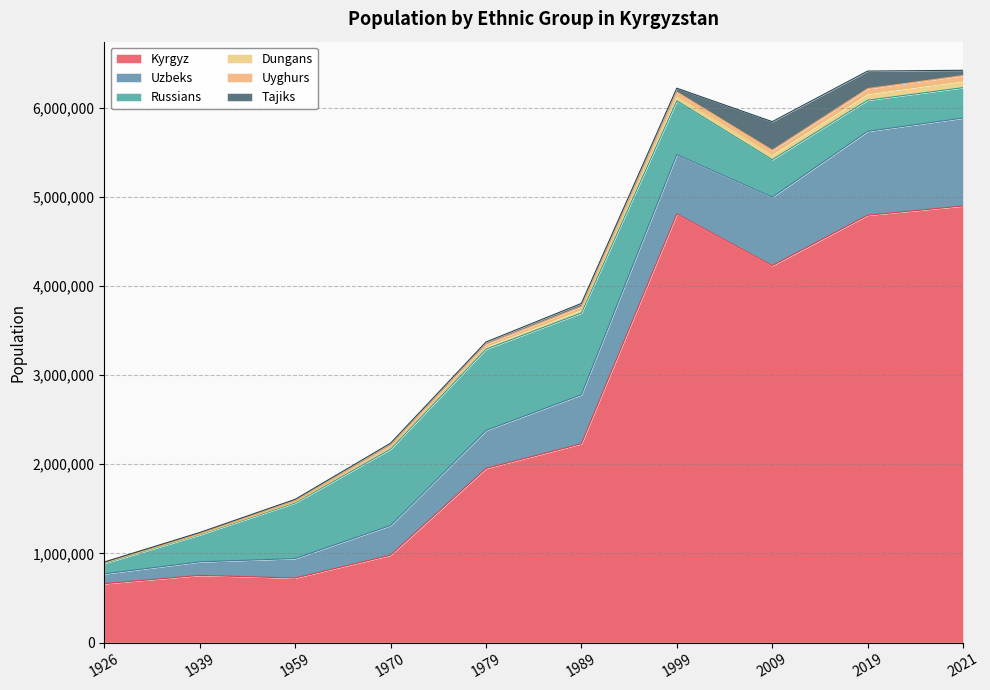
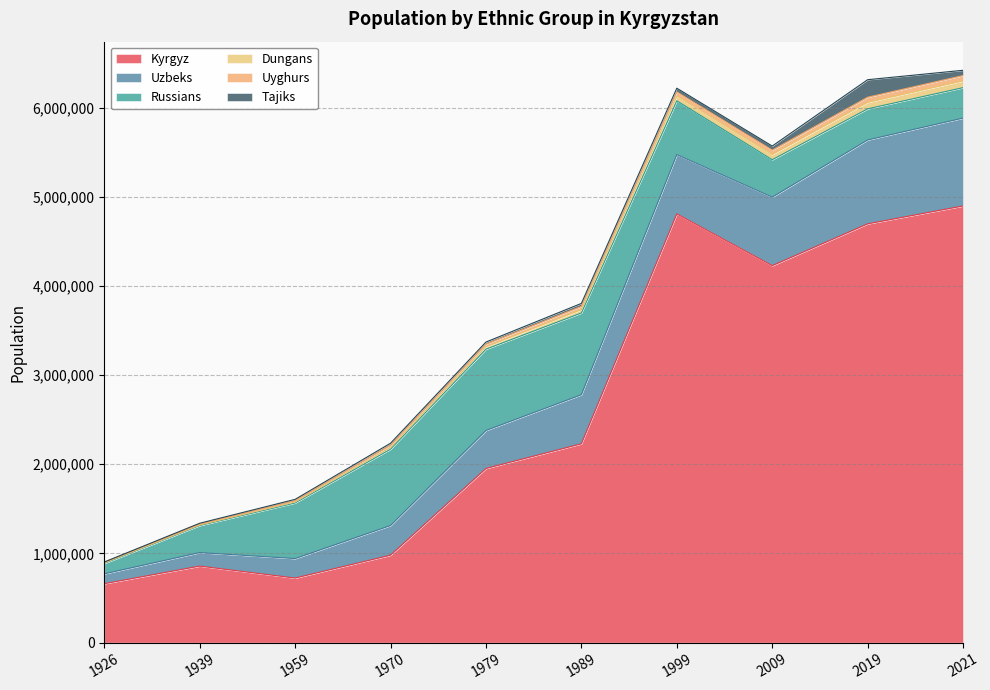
  {
    "Kyrgyz": {
      "1926": "700,000",
-     "1939": "800,000",
+     "1939": "900,000",
      "1959": "700,000",
      "1970": "1,000,000",
      "1979": "2,000,000",
      "1989": "2,200,000",
      "1999": "4,800,000",
      "2009": "4,200,000",
-     "2019": "4,800,000",
+     "2019": "4,700,000",
      "2021": "4,900,000"
    },
    "Tajiks": {
      "1989": "0",
      "1999": "0",
-     "2009": "300,000",
+     "2009": "0",
      "2019": "200,000",
      "2021": "100,000"
    }
  }
